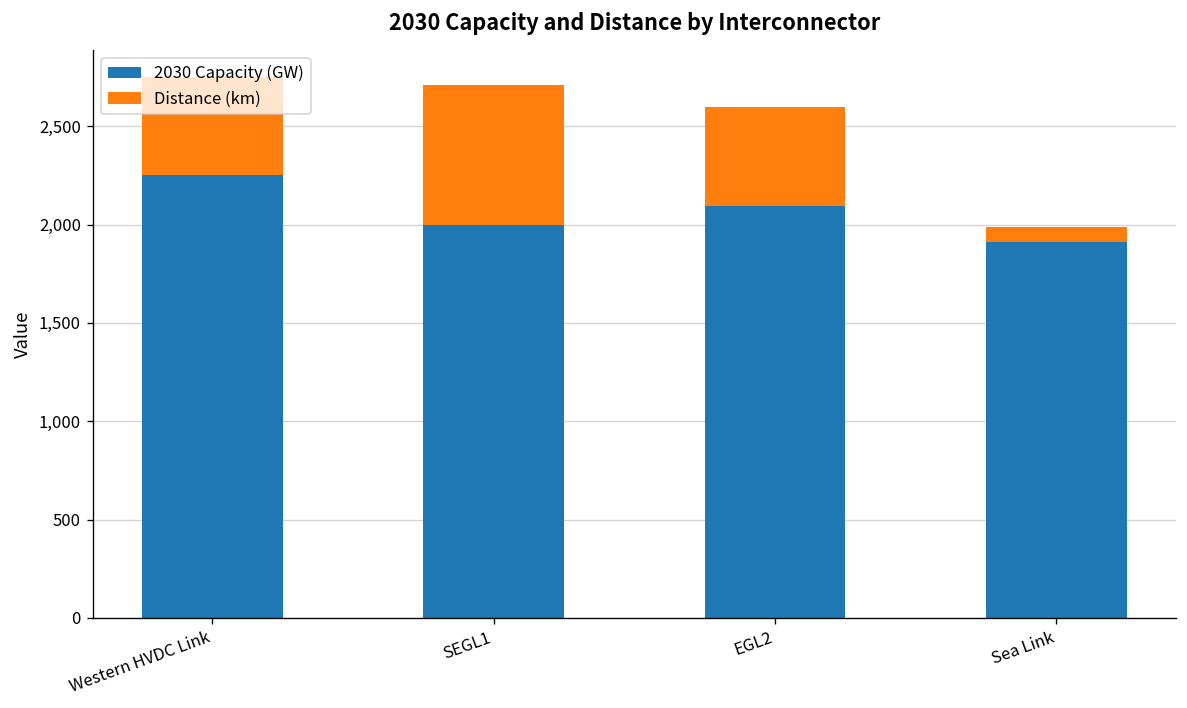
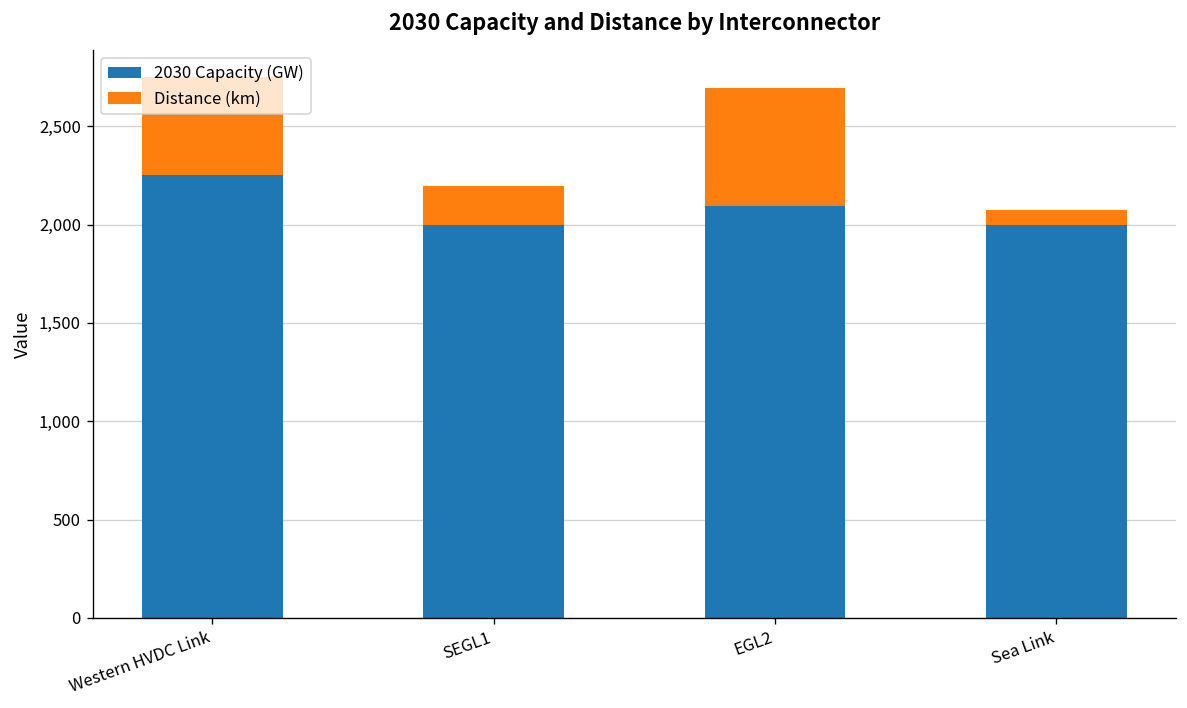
  {
    "2030 Capacity (GW)": {
      "Western HVDC Link": "2,250",
      "SEGL1": "2,000",
      "EGL2": "2,090",
-     "Sea Link": "1,910"
+     "Sea Link": "2,000"
    },
    "Distance (km)": {
-     "SEGL1": "710",
-     "EGL2": "510",
+     "SEGL1": "200",
+     "EGL2": "600",
      "Sea Link": "80"
    }
  }
